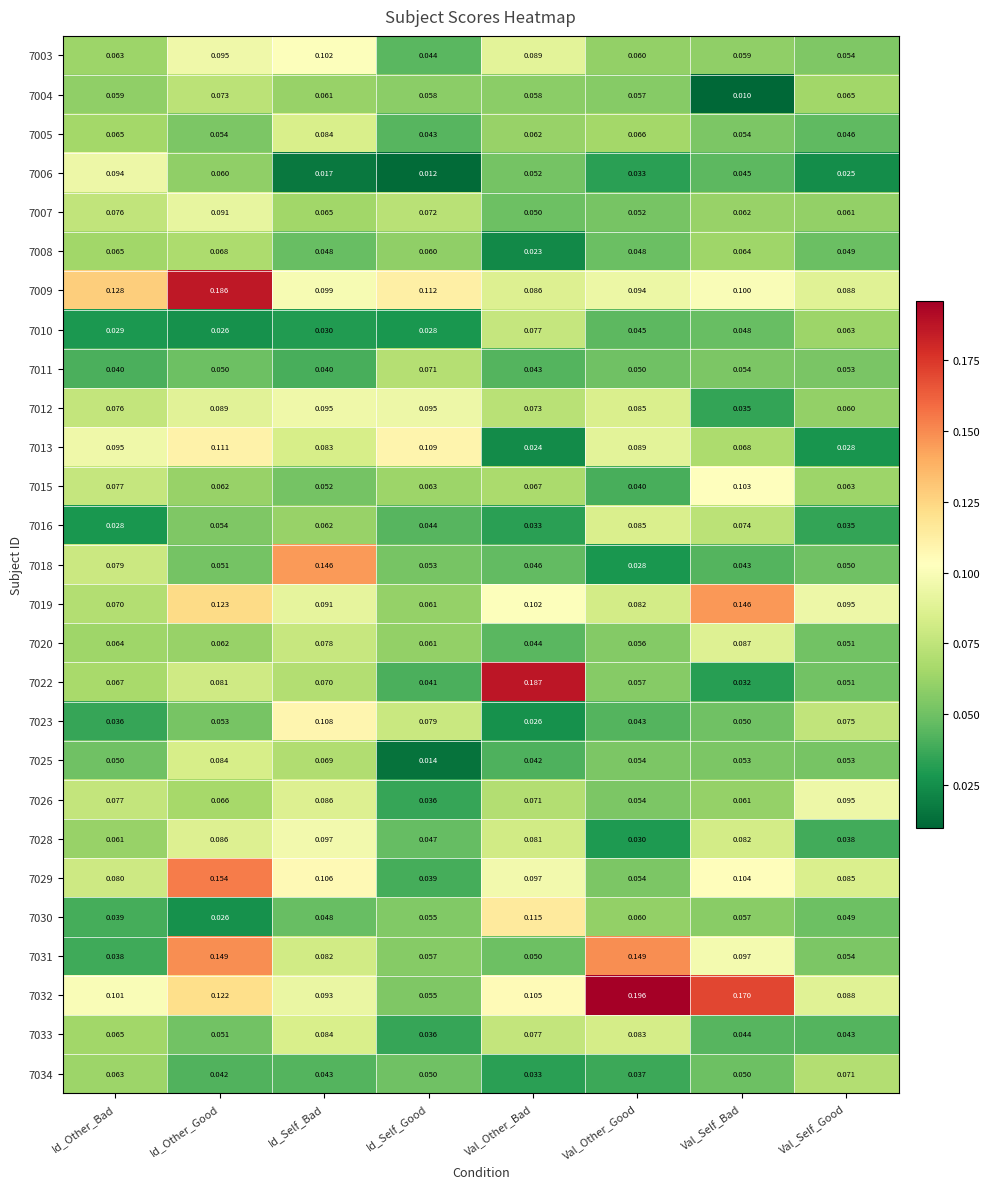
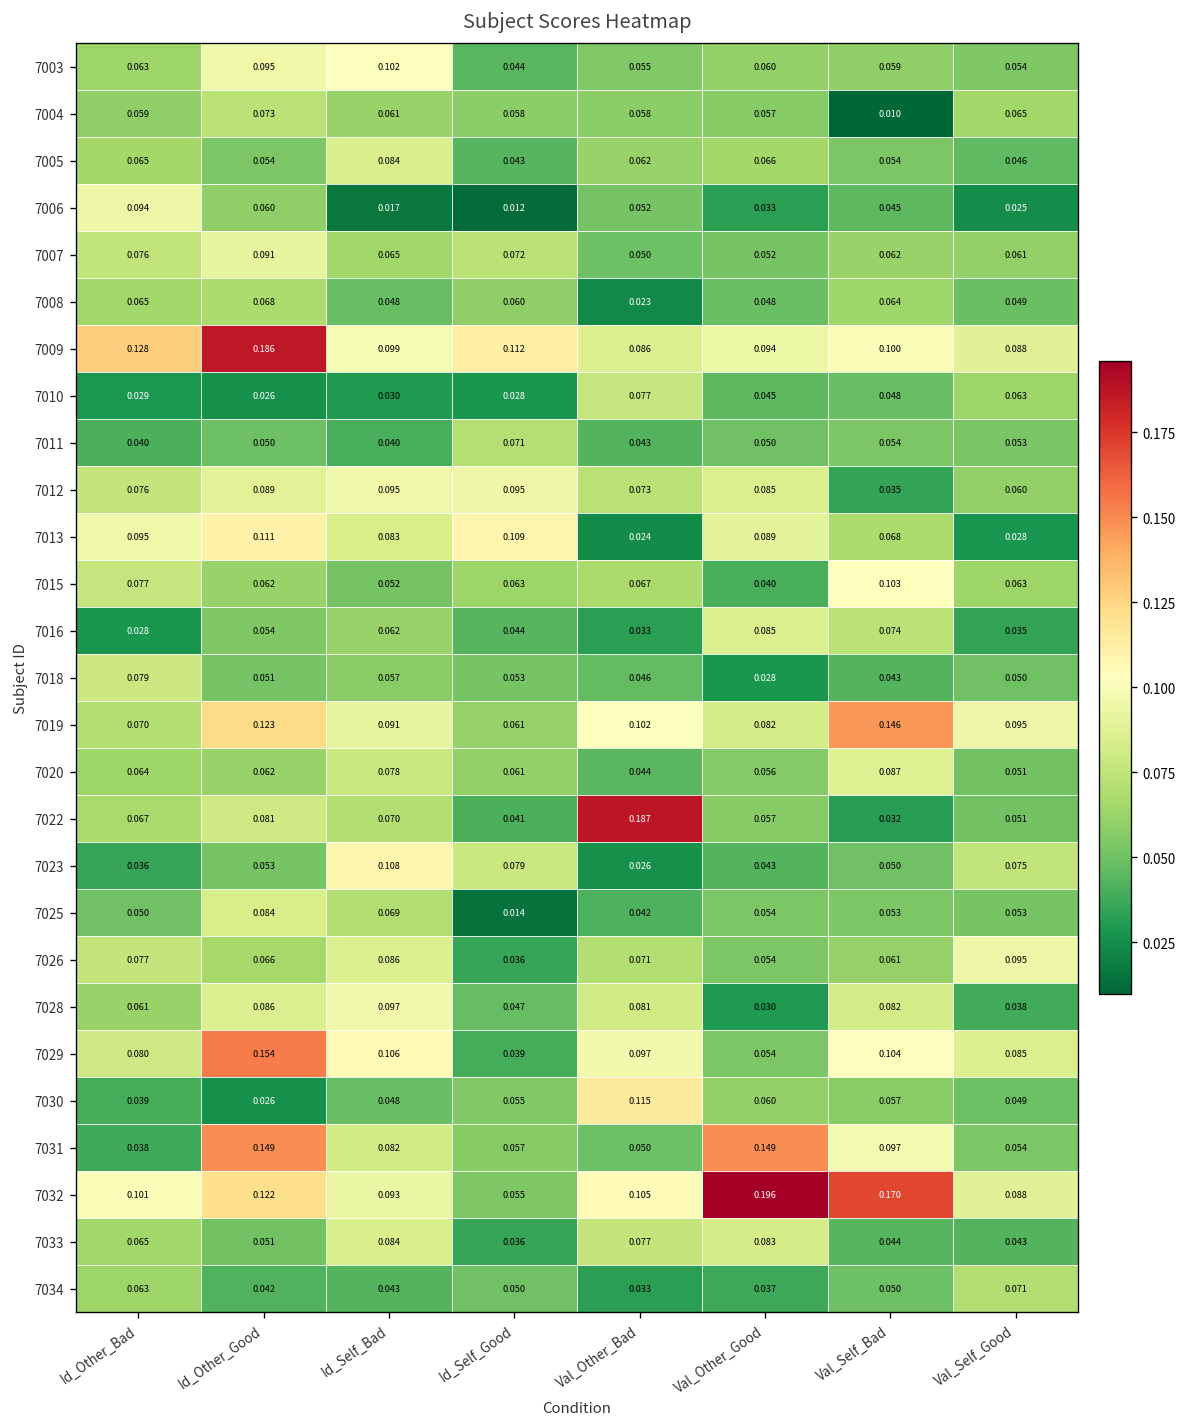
  {
    "7003": {
      "Id_Other_Bad": 0.063,
      "Id_Other_Good": 0.095,
      "Id_Self_Bad": 0.102,
      "Id_Self_Good": 0.044,
-     "Val_Other_Bad": 0.089,
+     "Val_Other_Bad": 0.055,
      "Val_Other_Good": 0.060,
      "Val_Self_Bad": 0.059,
      "Val_Self_Good": 0.054
    },
    "7018": {
      "Id_Other_Bad": 0.079,
      "Id_Other_Good": 0.051,
-     "Id_Self_Bad": 0.146,
+     "Id_Self_Bad": 0.057,
      "Id_Self_Good": 0.053,
      "Val_Other_Bad": 0.046,
      "Val_Other_Good": 0.028,
      "Val_Self_Bad": 0.043,
      "Val_Self_Good": 0.050
    }
  }
